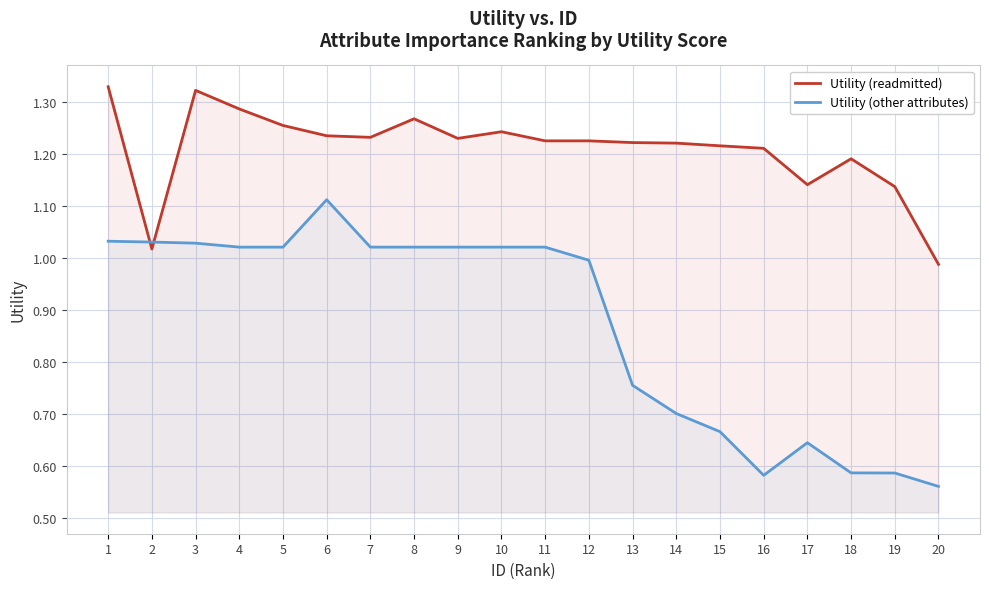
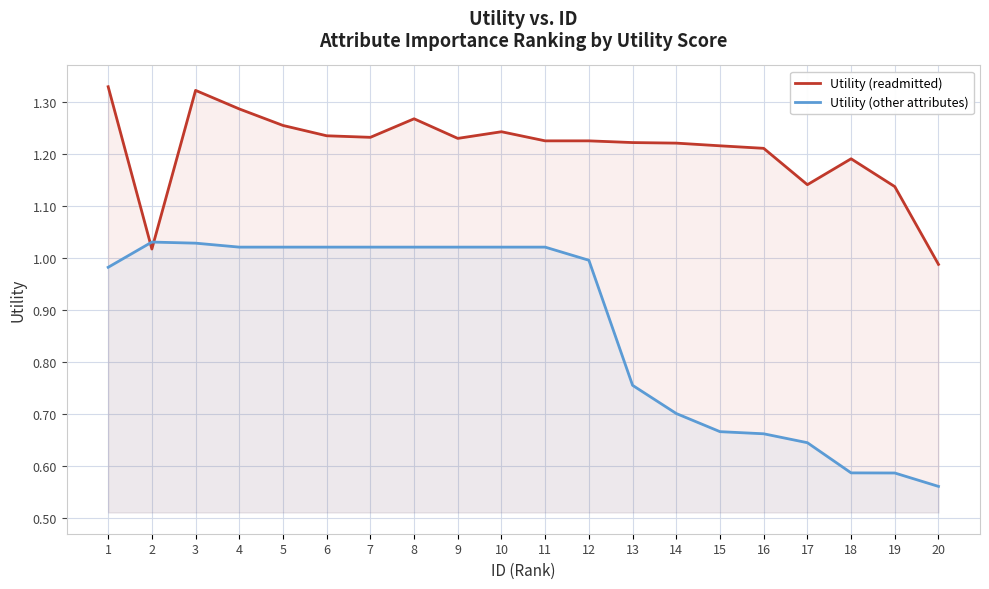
  {
    "Utility (readmitted)": {
      "1": 1.33,
      "2": 1.02,
      "3": 1.32,
      "4": 1.29,
      "5": 1.25,
      "6": 1.23,
      "7": 1.23,
      "8": 1.27,
      "9": 1.23,
      "10": 1.24,
      "11": 1.22,
      "12": 1.22,
      "13": 1.22,
      "14": 1.22,
      "15": 1.22,
      "16": 1.21,
      "17": 1.14,
      "18": 1.19,
      "19": 1.14,
      "20": 0.99
    },
    "Utility (other attributes)": {
-     "1": 1.03,
+     "1": 0.98,
      "2": 1.03,
      "3": 1.03,
      "4": 1.02,
      "5": 1.02,
-     "6": 1.11,
+     "6": 1.02,
      "7": 1.02,
      "8": 1.02,
      "9": 1.02,
      "10": 1.02,
      "11": 1.02,
      "12": 1.00,
      "13": 0.76,
      "14": 0.70,
      "15": 0.67,
-     "16": 0.58,
+     "16": 0.66,
      "17": 0.65,
      "18": 0.59,
      "19": 0.59,
      "20": 0.56
    }
  }
